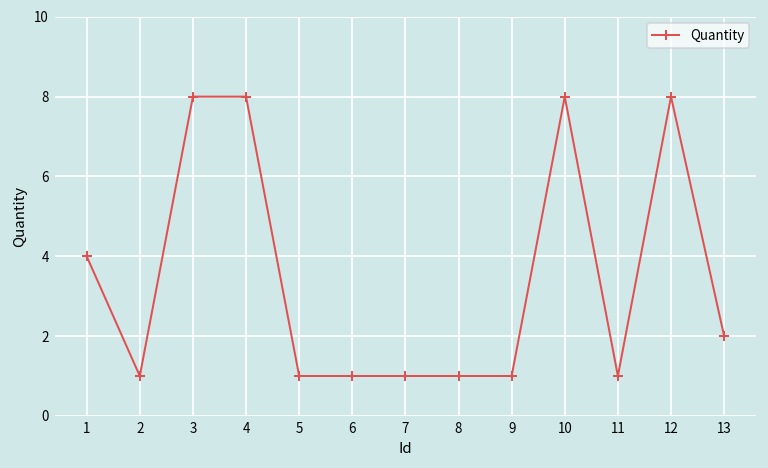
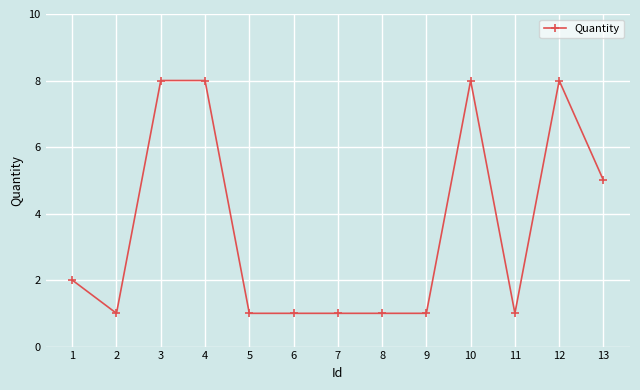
  {
-   "1": 4,
+   "1": 2,
    "2": 1,
    "3": 8,
    "4": 8,
    "5": 1,
    "6": 1,
    "7": 1,
    "8": 1,
    "9": 1,
    "10": 8,
    "11": 1,
    "12": 8,
-   "13": 2
+   "13": 5
  }
